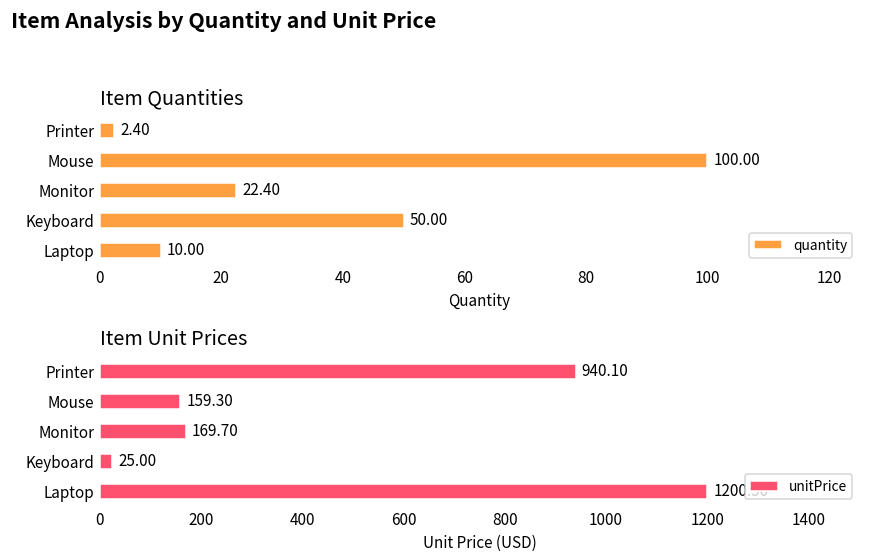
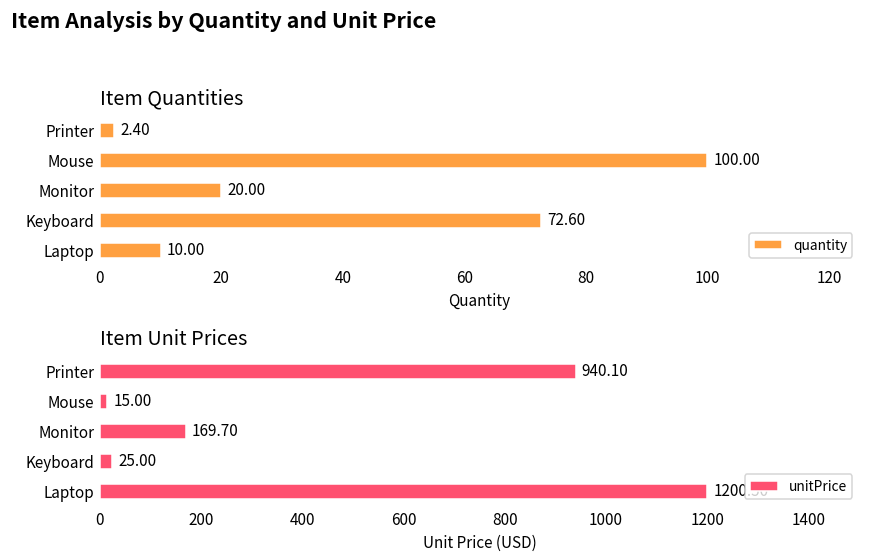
  {
    "Item Quantities": {
      "Printer": 2.40,
      "Mouse": 100.00,
-     "Monitor": 22.40,
-     "Keyboard": 50.00,
+     "Monitor": 20.00,
+     "Keyboard": 72.60,
      "Laptop": 10.00
    },
    "Item Unit Prices": {
      "Printer": 940.10,
-     "Mouse": 159.30,
+     "Mouse": 15.00,
      "Monitor": 169.70,
      "Keyboard": 25.00
    }
  }
